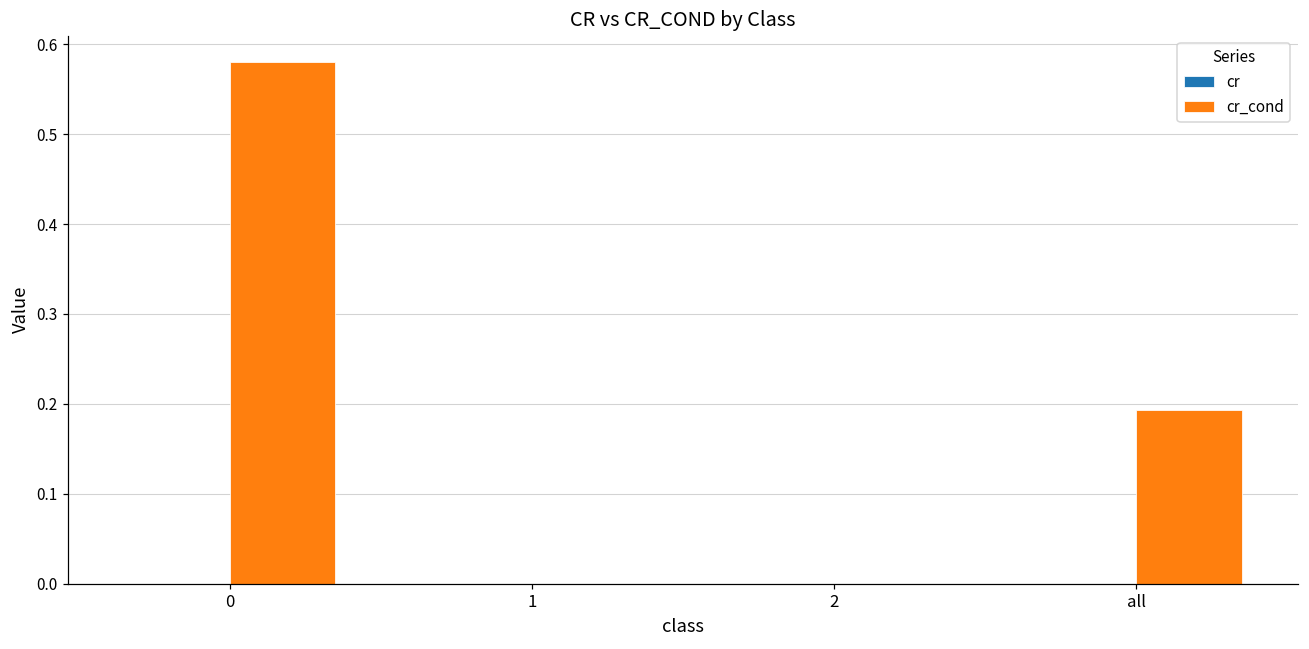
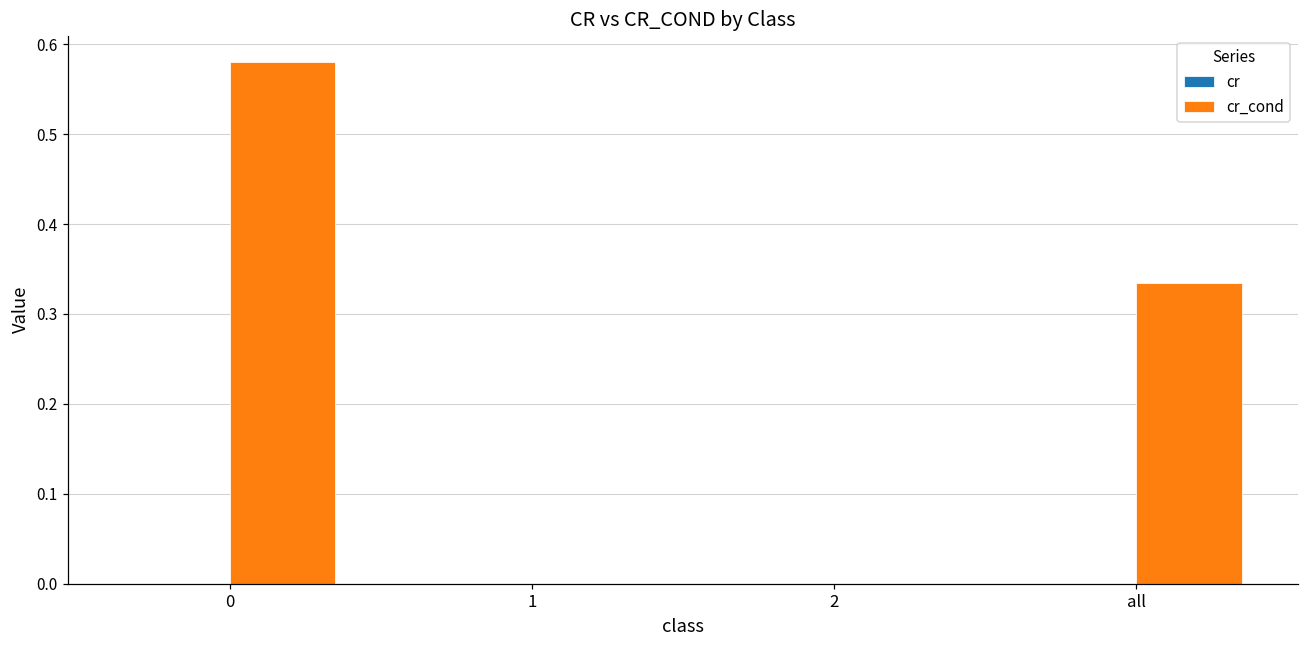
  {
    "cr_cond": {
      "0": 0.58,
-     "all": 0.19
+     "all": 0.33
    }
  }
